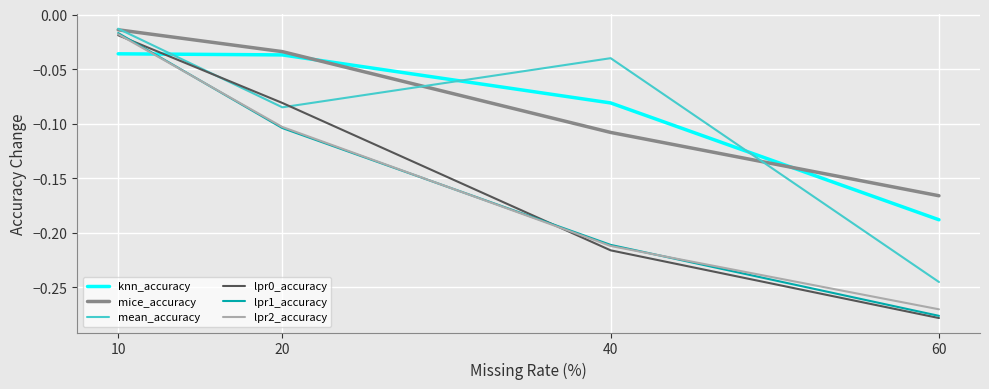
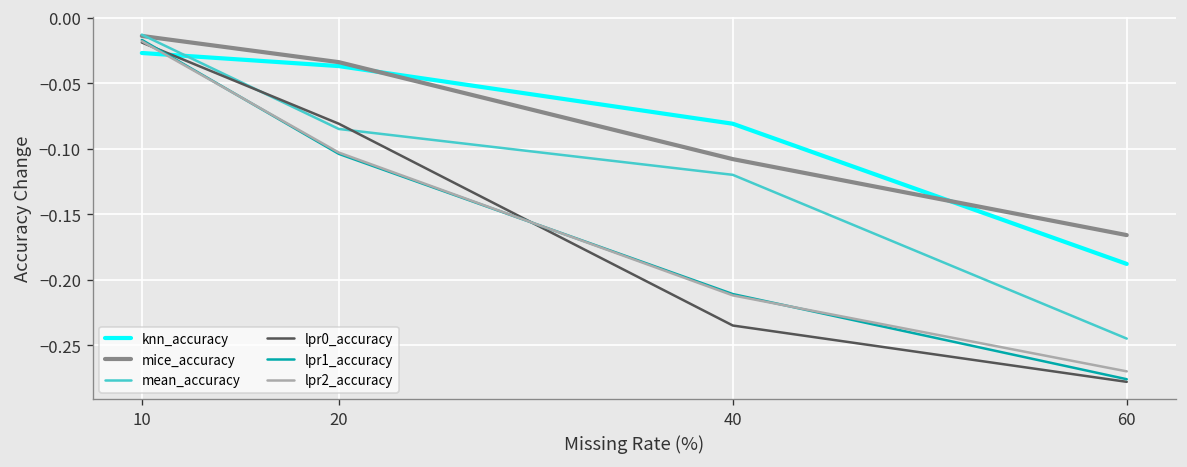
  {
    "knn_accuracy": {
-     "10": -0.036,
+     "10": -0.027,
      "20": -0.037,
      "40": -0.081,
      "60": -0.188
    },
    "mean_accuracy": {
      "20": -0.085,
-     "40": -0.04,
+     "40": -0.12,
      "60": -0.245
    },
    "lpr0_accuracy": {
      "20": -0.081,
-     "40": -0.216
+     "40": -0.235
    }
  }
